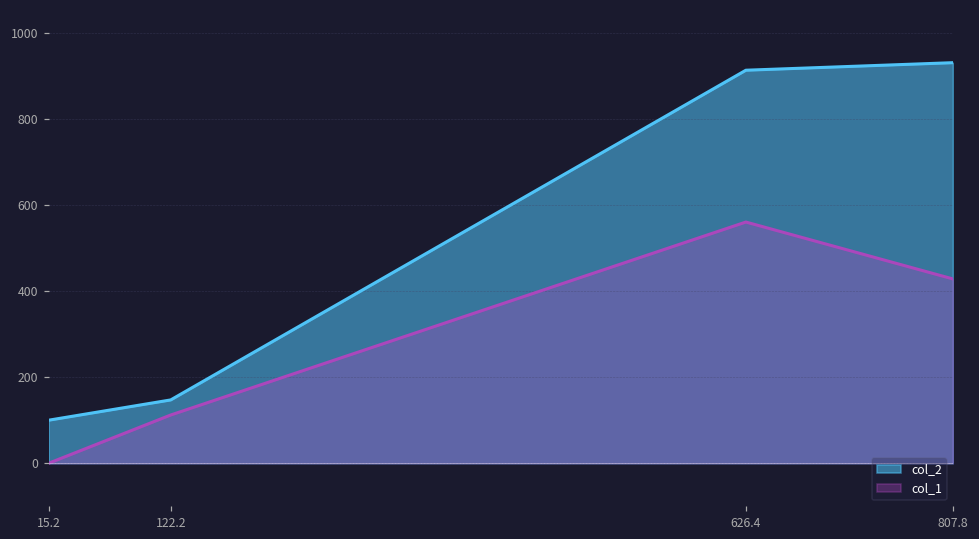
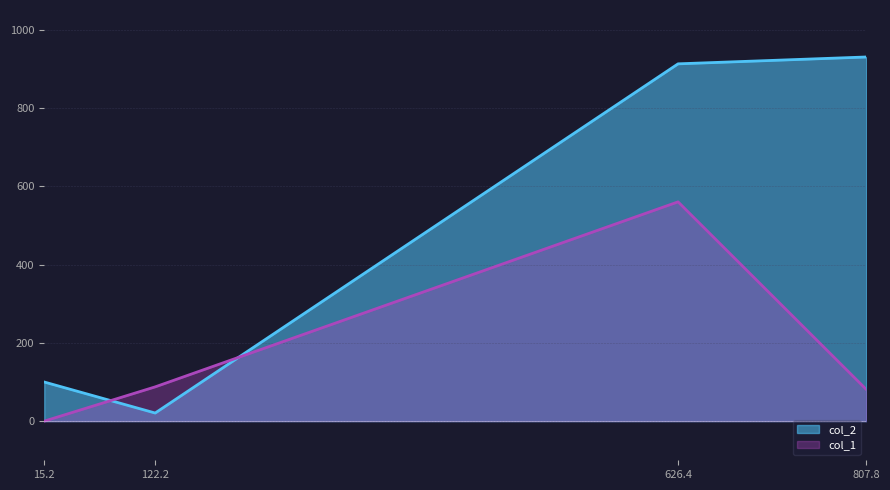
  {
    "col_2": {
      "15.2": 100,
-     "122.2": 150,
+     "122.2": 20,
      "626.4": 910,
      "807.8": 930
    },
    "col_1": {
      "15.2": 0,
-     "122.2": 110,
+     "122.2": 90,
      "626.4": 560,
-     "807.8": 430
+     "807.8": 80
    }
  }
